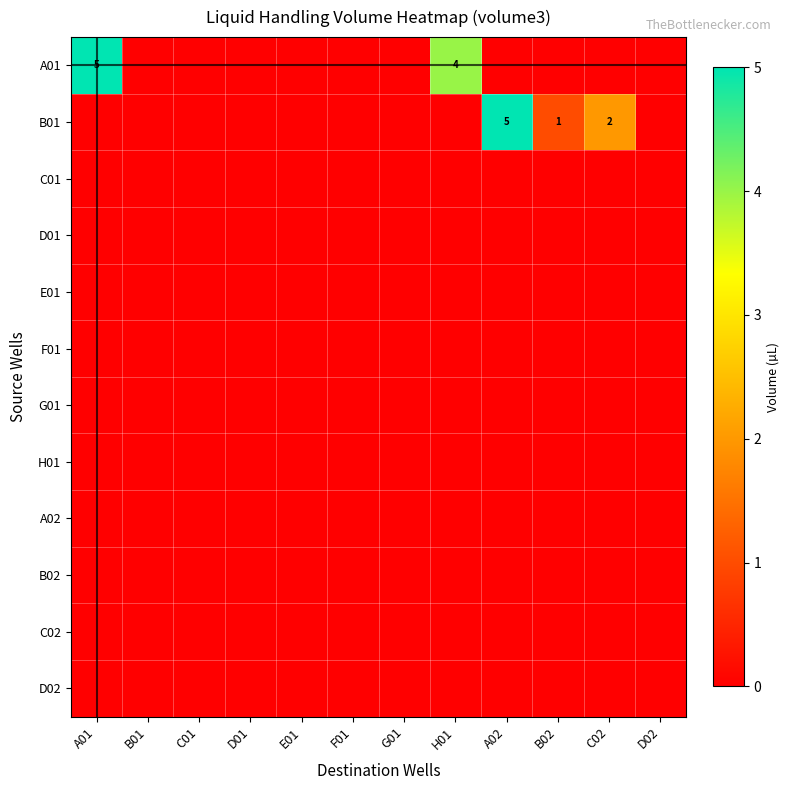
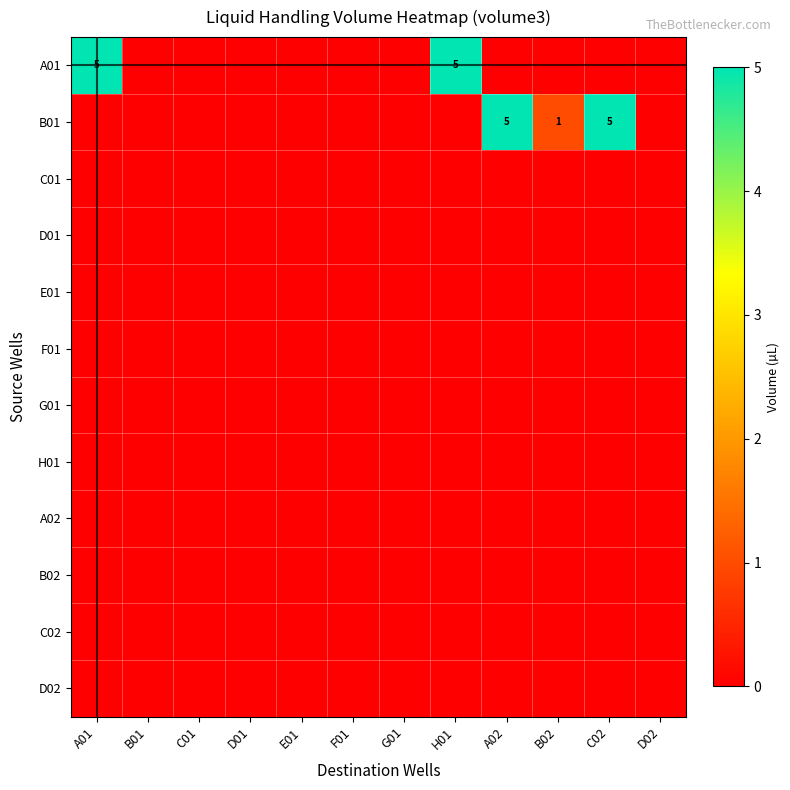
  {
    "A01": {
      "A01": 5,
-     "H01": 4
+     "H01": 5
    },
    "B01": {
      "A02": 5,
      "B02": 1,
-     "C02": 2
+     "C02": 5
    }
  }
